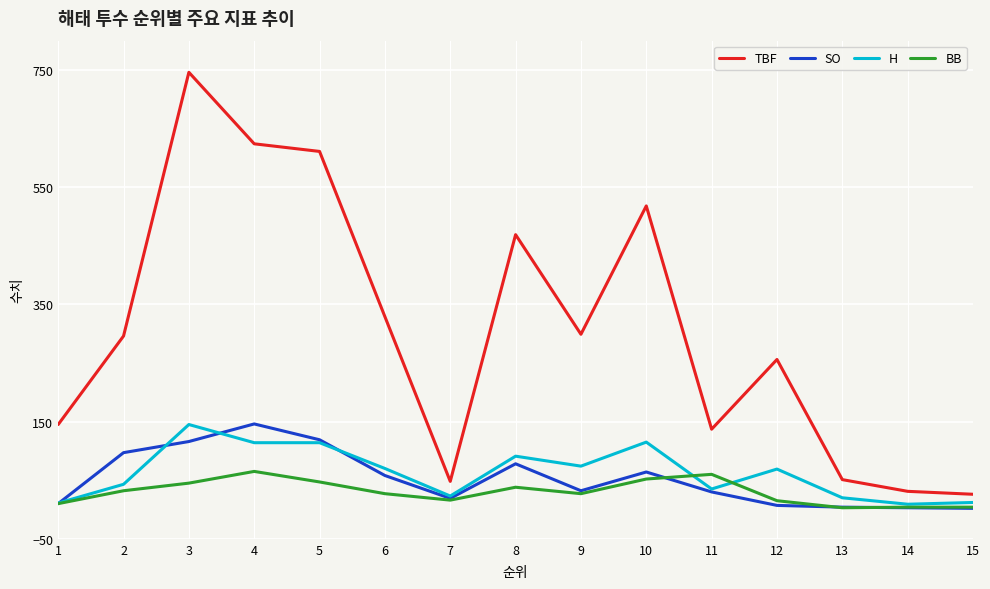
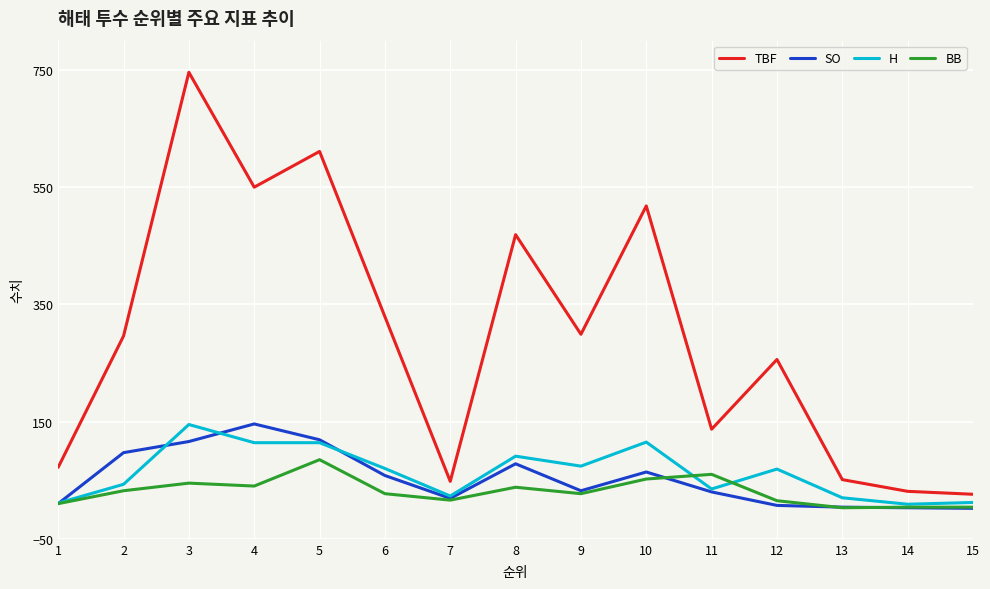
  {
    "TBF": {
-     "1": 150,
+     "1": 70,
      "2": 300,
      "3": 750,
-     "4": 620,
+     "4": 550,
      "5": 610,
      "6": 330,
      "7": 50,
      "8": 470,
      "9": 300,
      "10": 520,
      "11": 140,
      "12": 260,
      "13": 50,
      "14": 30,
      "15": 30
    },
    "SO": {
      "2": 100,
      "3": 120,
      "4": 150,
      "5": 120,
      "6": 60,
      "8": 80,
      "9": 30,
      "10": 60,
      "11": 30,
      "12": 10
    },
    "H": {
      "2": 40,
      "3": 150,
      "4": 110,
      "5": 110,
      "6": 70,
      "8": 90,
      "9": 70,
      "10": 120,
      "11": 40,
      "12": 70,
      "13": 20,
      "14": 10,
      "15": 10
    },
    "BB": {
      "2": 30,
      "3": 50,
-     "4": 70,
-     "5": 50,
+     "4": 40,
+     "5": 90,
      "6": 30,
      "8": 40,
      "9": 30,
      "10": 50,
      "11": 60,
      "12": 20
    }
  }
